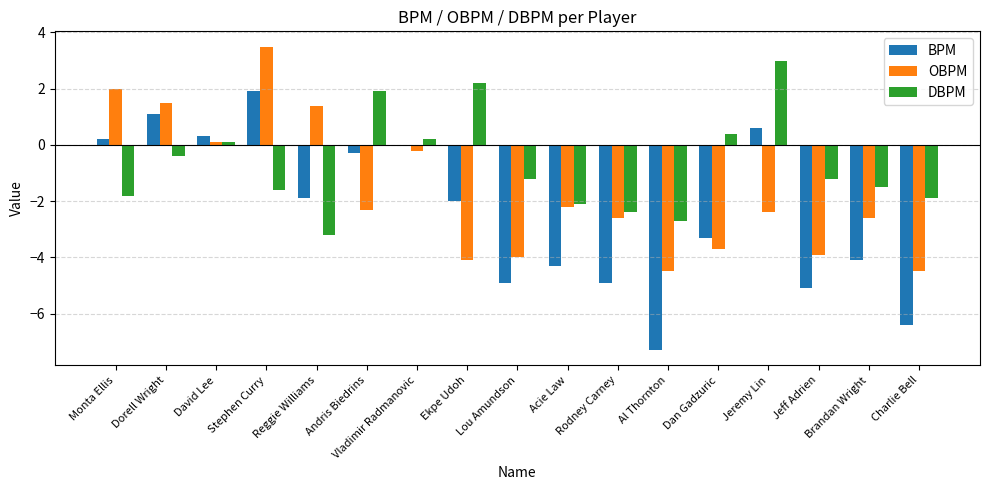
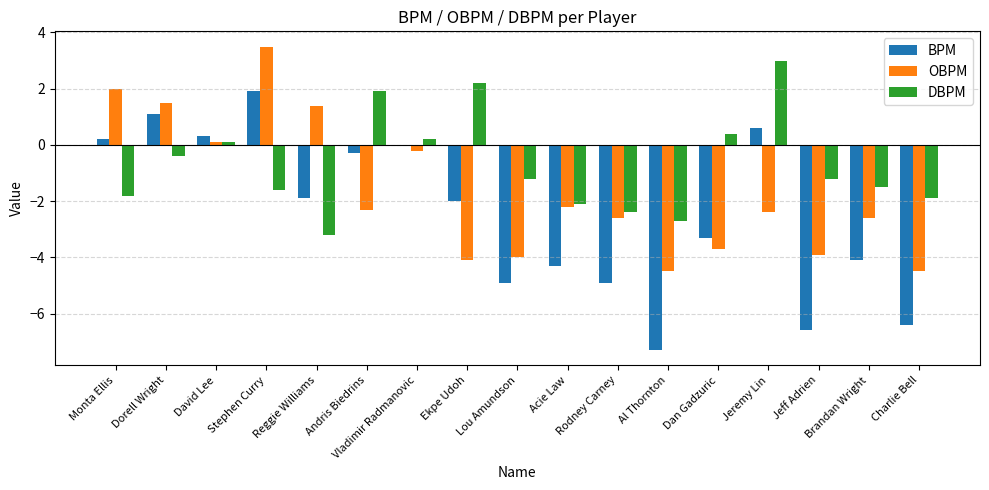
  {
    "BPM": {
      "Monta Ellis": 0.2,
      "Dorell Wright": 1.1,
      "David Lee": 0.3,
      "Stephen Curry": 1.9,
      "Reggie Williams": -1.9,
      "Andris Biedrins": -0.3,
      "Vladimir Radmanovic": 0.0,
      "Ekpe Udoh": -2.0,
      "Lou Amundson": -4.9,
      "Acie Law": -4.3,
      "Rodney Carney": -4.9,
      "Al Thornton": -7.3,
      "Dan Gadzuric": -3.3,
      "Jeremy Lin": 0.6,
-     "Jeff Adrien": -5.1,
+     "Jeff Adrien": -6.6,
      "Brandan Wright": -4.1,
      "Charlie Bell": -6.4
    },
    "OBPM": {
      "Monta Ellis": 2.0,
      "Dorell Wright": 1.5,
      "David Lee": 0.1,
      "Stephen Curry": 3.5,
      "Reggie Williams": 1.4,
      "Andris Biedrins": -2.3,
      "Vladimir Radmanovic": -0.2,
      "Ekpe Udoh": -4.1,
      "Lou Amundson": -4.0,
      "Acie Law": -2.2,
      "Rodney Carney": -2.6,
      "Al Thornton": -4.5,
      "Dan Gadzuric": -3.7,
      "Jeremy Lin": -2.4,
      "Jeff Adrien": -3.9,
      "Brandan Wright": -2.6,
      "Charlie Bell": -4.5
    },
    "DBPM": {
      "Monta Ellis": -1.8,
      "Dorell Wright": -0.4,
      "David Lee": 0.1,
      "Stephen Curry": -1.6,
      "Reggie Williams": -3.2,
      "Andris Biedrins": 1.9,
      "Vladimir Radmanovic": 0.2,
      "Ekpe Udoh": 2.2,
      "Lou Amundson": -1.2,
      "Acie Law": -2.1,
      "Rodney Carney": -2.4,
      "Al Thornton": -2.7,
      "Dan Gadzuric": 0.4,
      "Jeremy Lin": 3.0,
      "Jeff Adrien": -1.2,
      "Brandan Wright": -1.5,
      "Charlie Bell": -1.9
    }
  }
